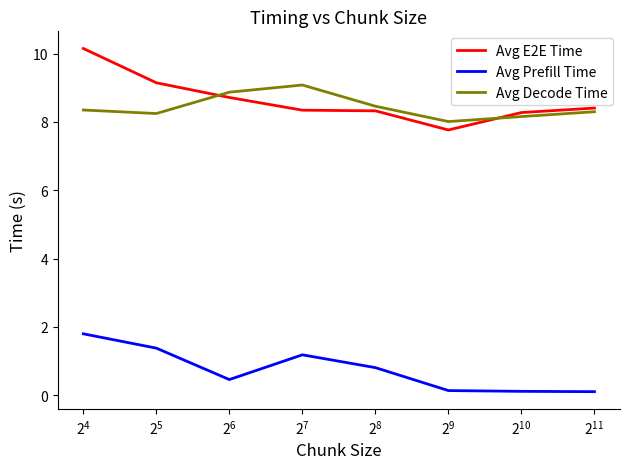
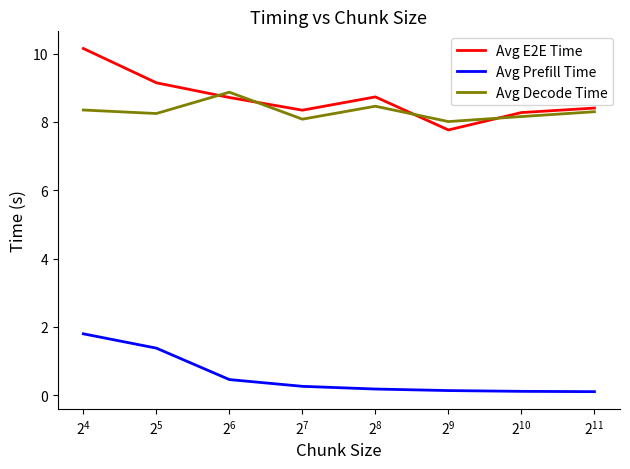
  {
    "Avg E2E Time": {
      "2^4": 10.2,
      "2^5": 9.1,
      "2^6": 8.7,
      "2^7": 8.3,
-     "2^8": 8.3,
+     "2^8": 8.7,
      "2^9": 7.8,
      "2^10": 8.3,
      "2^11": 8.4
    },
    "Avg Prefill Time": {
      "2^4": 1.8,
      "2^5": 1.4,
      "2^6": 0.5,
-     "2^7": 1.2,
-     "2^8": 0.8,
+     "2^7": 0.3,
+     "2^8": 0.2,
      "2^9": 0.1,
      "2^10": 0.1,
      "2^11": 0.1
    },
    "Avg Decode Time": {
      "2^4": 8.3,
      "2^5": 8.2,
      "2^6": 8.9,
-     "2^7": 9.1,
+     "2^7": 8.1,
      "2^8": 8.5,
      "2^9": 8.0,
      "2^10": 8.2,
      "2^11": 8.3
    }
  }
